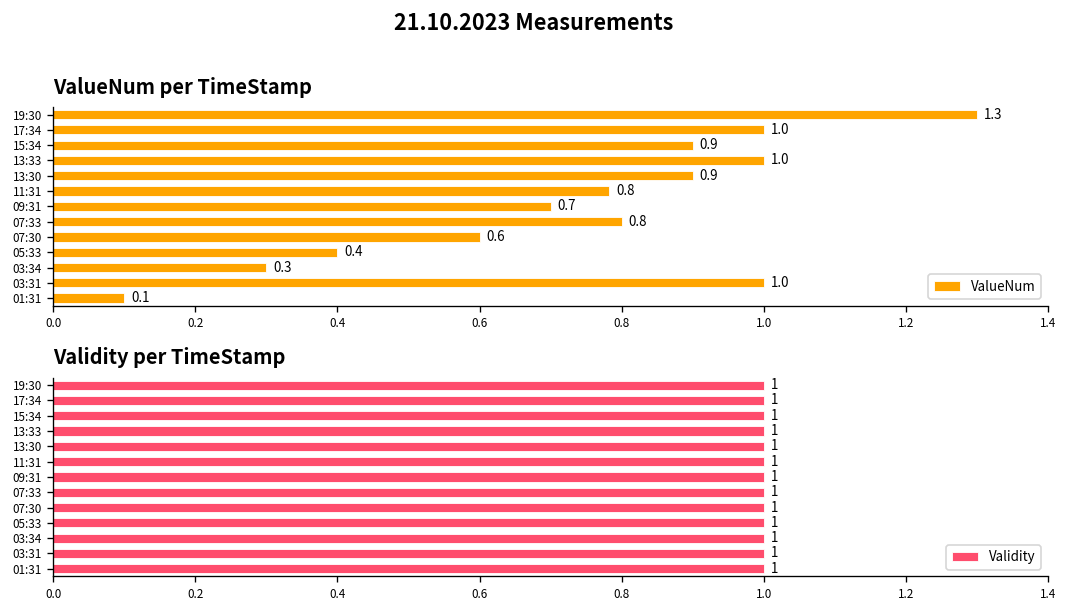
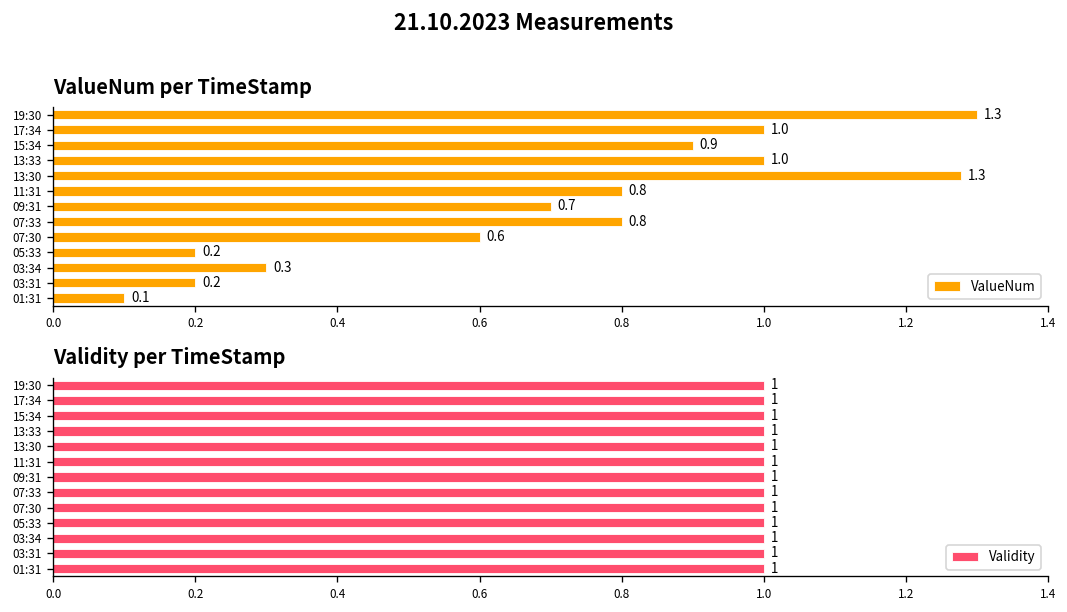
  {
    "ValueNum per TimeStamp": {
      "19:30": 1.3,
      "17:34": 1.0,
      "15:34": 0.9,
      "13:33": 1.0,
-     "13:30": 0.9,
-     "11:31": 0.78,
+     "13:30": 1.3,
+     "11:31": 0.80,
      "09:31": 0.7,
      "07:33": 0.8,
      "07:30": 0.6,
-     "05:33": 0.4,
+     "05:33": 0.2,
      "03:34": 0.3,
-     "03:31": 1.0,
+     "03:31": 0.2,
      "01:31": 0.1
    },
    "Validity per TimeStamp": {
      "19:30": 1,
      "17:34": 1,
      "15:34": 1,
      "13:33": 1,
      "13:30": 1,
      "11:31": 1,
      "09:31": 1,
      "07:33": 1,
      "07:30": 1,
      "05:33": 1,
      "03:34": 1,
      "03:31": 1,
      "01:31": 1
    }
  }
